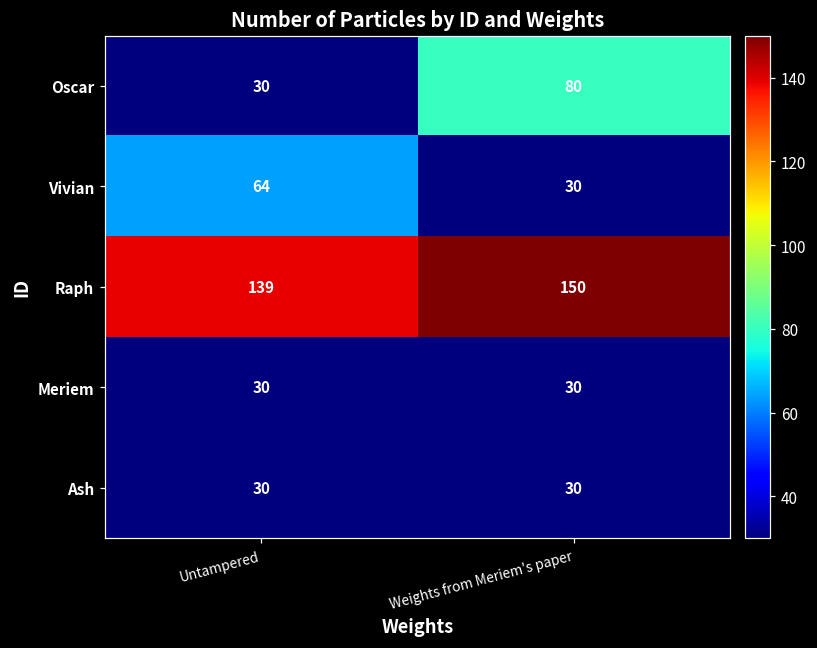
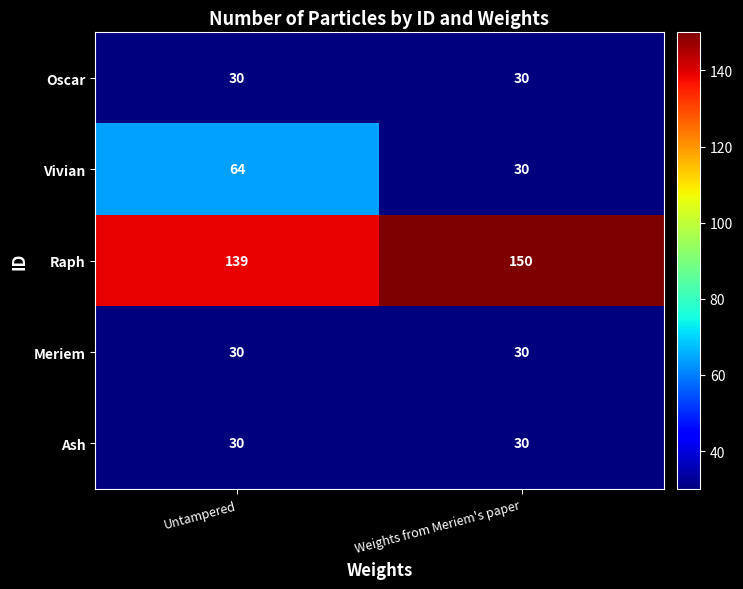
  {
    "Oscar": {
      "Untampered": 30,
-     "Weights from Meriem's paper": 80
+     "Weights from Meriem's paper": 30
    },
    "Vivian": {
      "Untampered": 64,
      "Weights from Meriem's paper": 30
    },
    "Raph": {
      "Untampered": 139,
      "Weights from Meriem's paper": 150
    },
    "Meriem": {
      "Untampered": 30,
      "Weights from Meriem's paper": 30
    },
    "Ash": {
      "Untampered": 30,
      "Weights from Meriem's paper": 30
    }
  }
